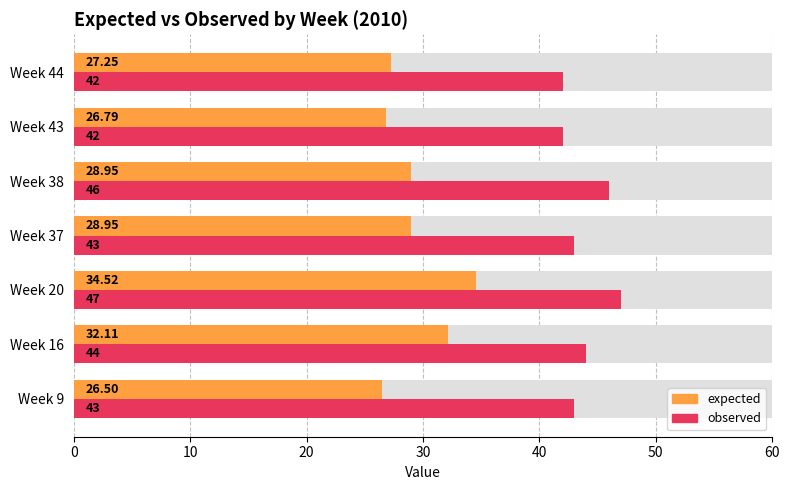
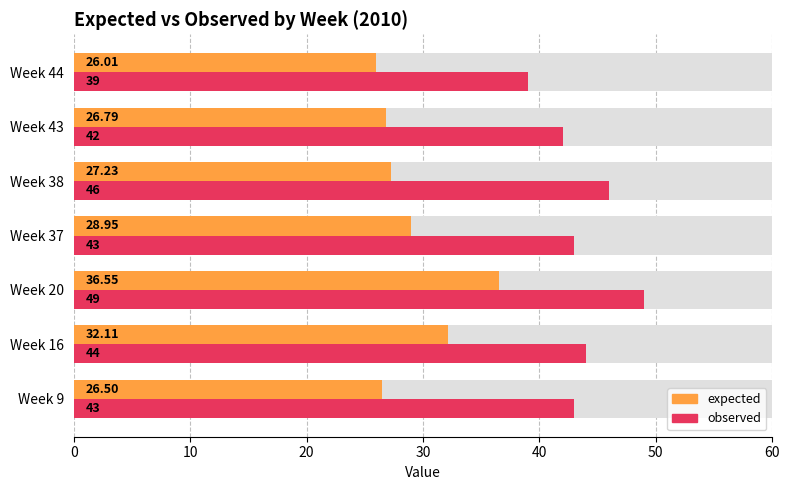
  {
    "expected": {
-     "Week 44": 27.25,
-     "Week 38": 28.95,
-     "Week 20": 34.52
+     "Week 44": 26.01,
+     "Week 38": 27.23,
+     "Week 20": 36.55
    },
    "observed": {
-     "Week 44": 42,
-     "Week 20": 47
+     "Week 44": 39,
+     "Week 20": 49
    }
  }
